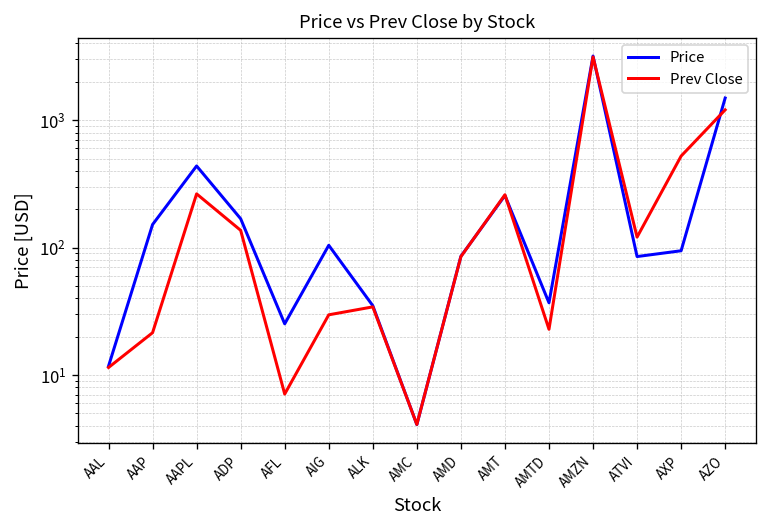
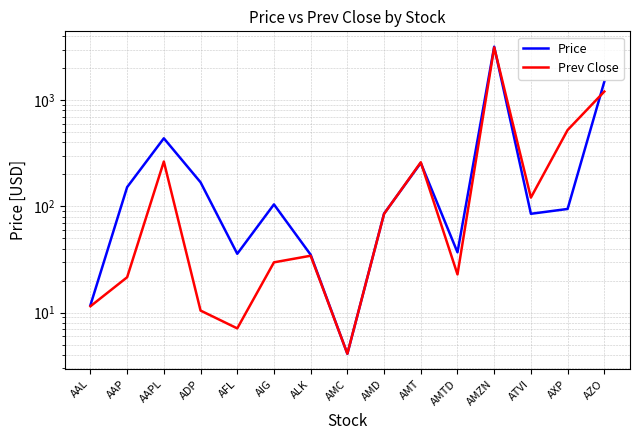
  {
    "Price": {
      "AAP": 150,
      "AAPL": 440,
      "ADP": 170,
-     "AFL": 25,
+     "AFL": 36,
      "AIG": 100,
      "AMTD": 37,
      "ATVI": 90,
      "AXP": 90,
      "AZO": 1500
    },
    "Prev Close": {
      "AAP": 22,
      "AAPL": 260,
-     "ADP": 140,
+     "ADP": 10,
      "AFL": 7,
      "AIG": 30,
      "AMTD": 23,
      "ATVI": 120,
      "AXP": 500,
      "AZO": 1200
    }
  }
